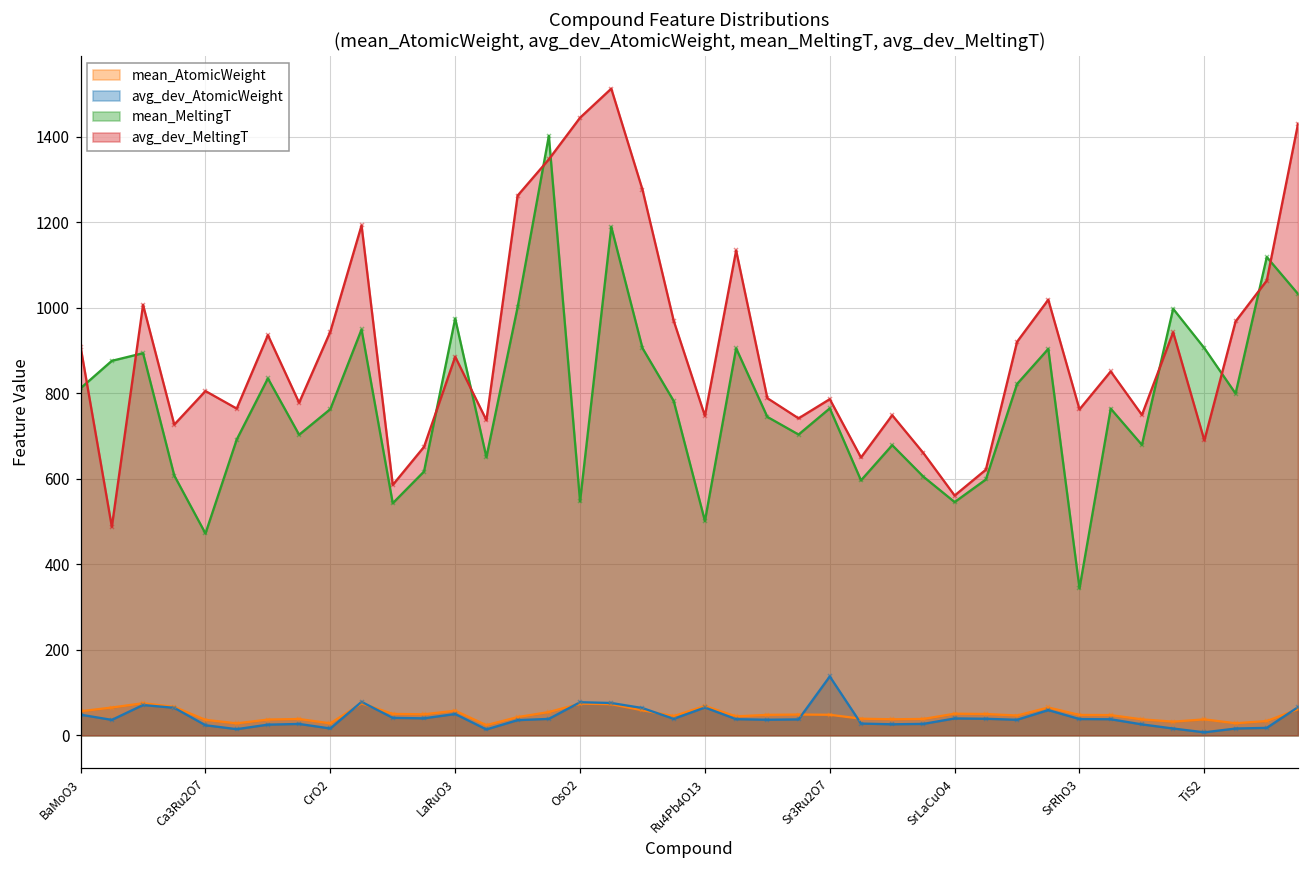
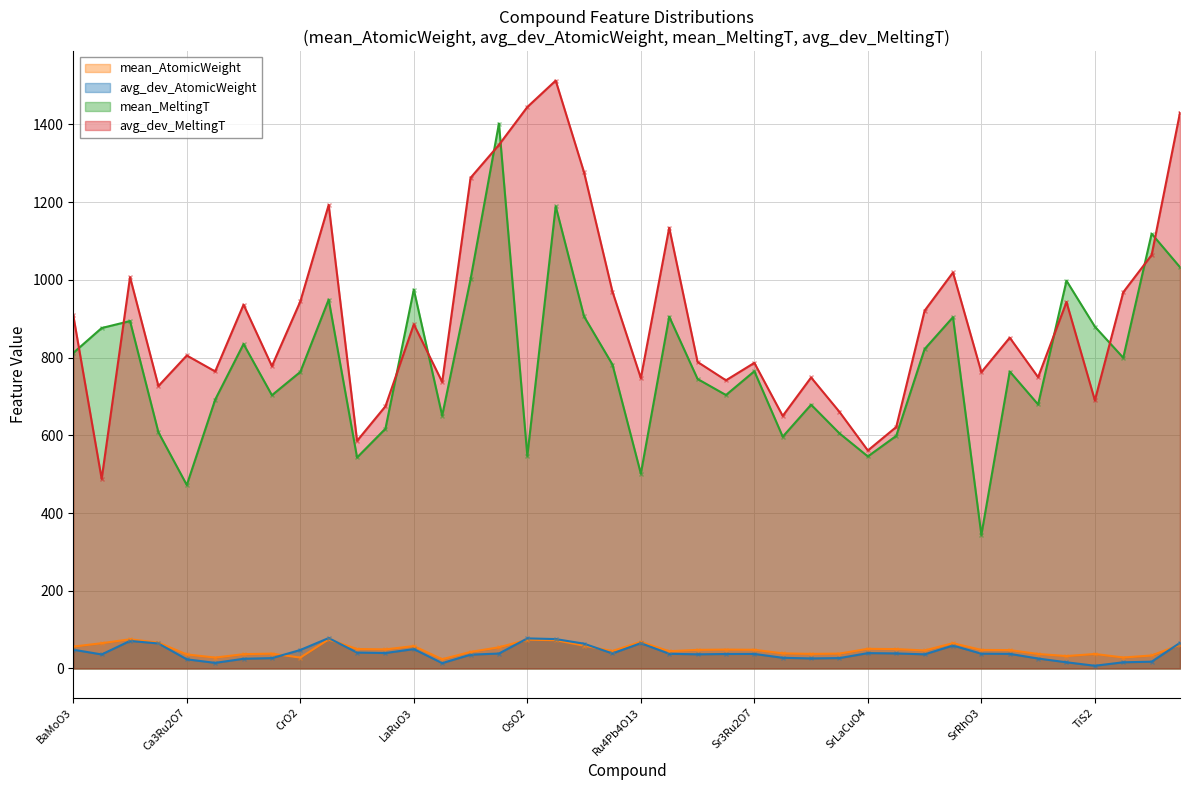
  {
    "avg_dev_AtomicWeight": {
      "BaMoO3": 50,
      "Ca3Ru2O7": 20,
-     "CrO2": 20,
+     "CrO2": 50,
      "LaRuO3": 50,
-     "Sr3Ru2O7": 140,
+     "Sr3Ru2O7": 40,
      "SrLaCuO4": 40,
      "SrRhO3": 40,
      "TiS2": 10
    },
    "mean_MeltingT": {
      "BaMoO3": 810,
      "Ca3Ru2O7": 470,
      "CrO2": 760,
      "LaRuO3": 980,
      "OsO2": 550,
      "Ru4Pb4O13": 500,
      "Sr3Ru2O7": 760,
      "SrLaCuO4": 550,
      "SrRhO3": 340,
-     "TiS2": 910
+     "TiS2": 880
    }
  }
